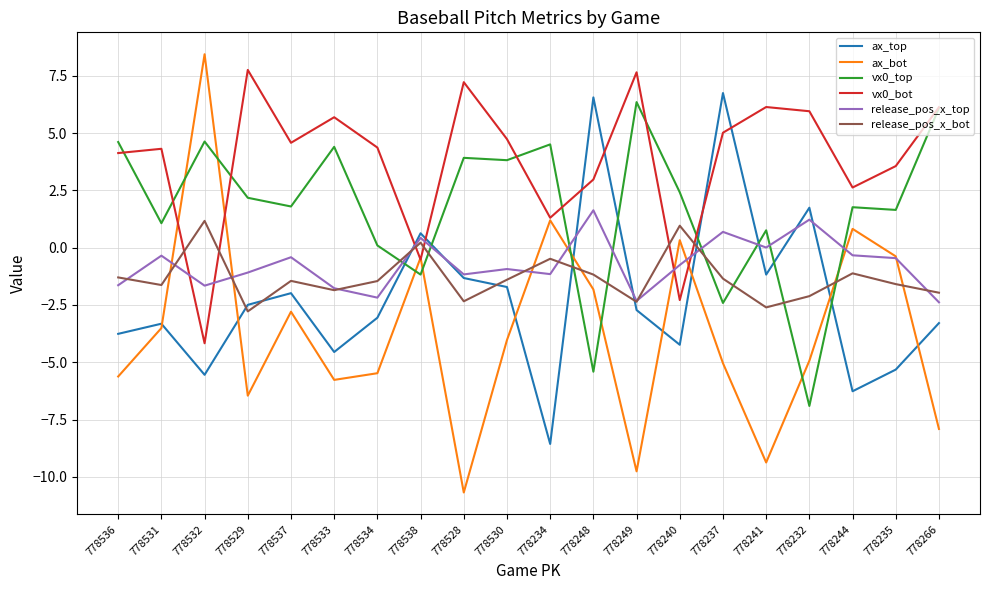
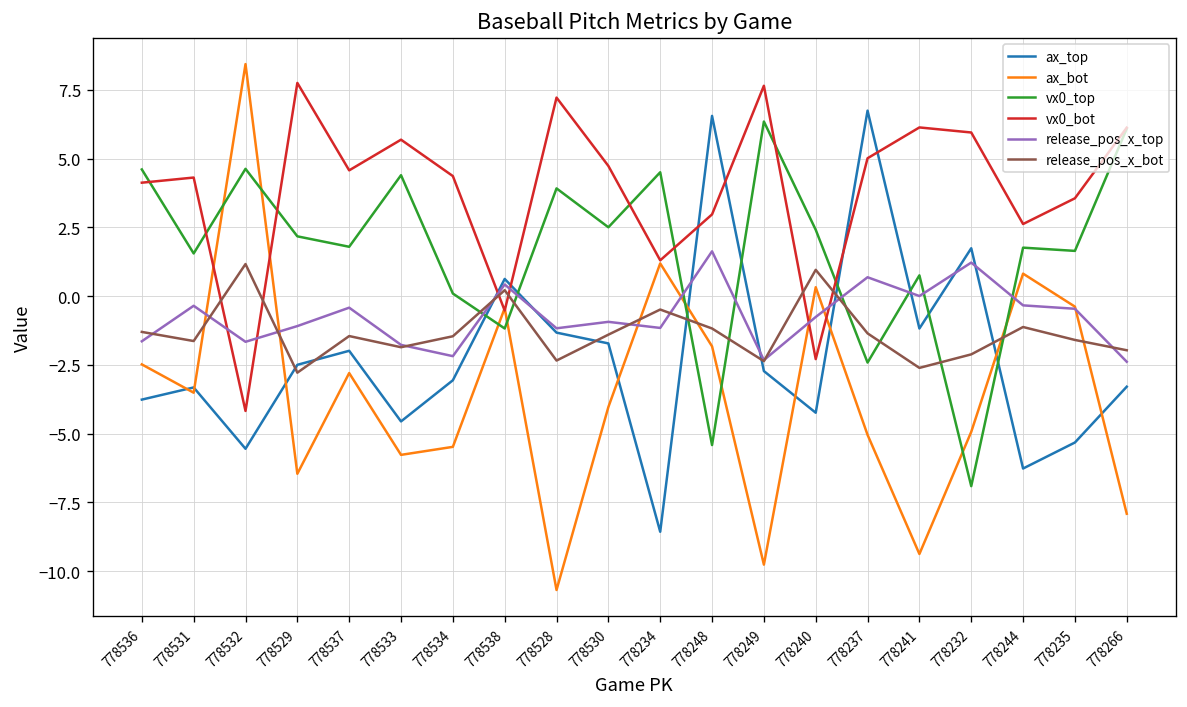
  {
    "ax_top": {
      "778536": -3.8,
      "778531": -3.3,
      "778532": -5.5,
      "778529": -2.5,
      "778537": -2.0,
      "778533": -4.6,
      "778534": -3.1,
      "778538": 0.6,
      "778528": -1.3,
      "778530": -1.7,
      "778234": -8.6,
      "778248": 6.6,
      "778249": -2.7,
      "778240": -4.2,
      "778237": 6.7,
      "778241": -1.2,
      "778232": 1.7,
      "778244": -6.3,
      "778235": -5.3,
      "778266": -3.3
    },
    "ax_bot": {
-     "778536": -5.6,
+     "778536": -2.5,
      "778531": -3.5,
      "778532": 8.4,
      "778529": -6.5,
      "778537": -2.8,
      "778533": -5.8,
      "778534": -5.5,
      "778528": -10.7,
      "778530": -4.0,
      "778248": -1.8,
      "778249": -9.8,
      "778240": 0.3,
      "778237": -5.0,
      "778241": -9.4,
      "778232": -4.9,
      "778244": 0.8,
      "778266": -7.9
    },
    "vx0_top": {
      "778536": 4.6,
-     "778531": 1.1,
+     "778531": 1.6,
      "778532": 4.6,
      "778529": 2.2,
      "778537": 1.8,
      "778533": 4.4,
      "778534": 0.1,
      "778538": -1.2,
      "778528": 3.9,
-     "778530": 3.8,
+     "778530": 2.5,
      "778234": 4.5,
      "778248": -5.4,
      "778249": 6.3,
      "778240": 2.4,
      "778237": -2.4,
      "778241": 0.8,
      "778232": -6.9,
      "778244": 1.8,
      "778235": 1.6
    },
    "vx0_bot": {
      "778536": 4.1,
      "778531": 4.3,
      "778532": -4.2,
      "778529": 7.8,
      "778537": 4.6,
      "778533": 5.7,
      "778534": 4.4,
      "778528": 7.2,
      "778530": 4.7,
      "778248": 3.0,
      "778249": 7.7,
      "778240": -2.3,
      "778237": 5.0,
      "778241": 6.1,
      "778232": 6.0,
      "778244": 2.6,
      "778235": 3.6
    },
    "release_pos_x_top": {
      "778536": -1.6,
      "778531": -0.4,
      "778532": -1.7,
      "778529": -1.1,
      "778537": -0.4,
      "778534": -2.2,
      "778538": 0.4,
      "778528": -1.2,
      "778530": -0.9,
      "778234": -1.2,
      "778248": 1.6,
      "778240": -0.8,
      "778237": 0.7,
      "778241": 0.0,
      "778232": 1.2,
      "778244": -0.3,
      "778266": -2.4
    },
    "release_pos_x_bot": {
      "778536": -1.3,
      "778531": -1.6,
      "778532": 1.2,
      "778529": -2.8,
      "778537": -1.5,
      "778534": -1.5,
      "778538": 0.2,
      "778528": -2.3,
      "778530": -1.4,
      "778234": -0.5,
      "778248": -1.2,
      "778240": 1.0,
      "778237": -1.4,
      "778241": -2.6,
      "778232": -2.1,
      "778244": -1.1,
      "778235": -1.6,
      "778266": -2.0
    }
  }
